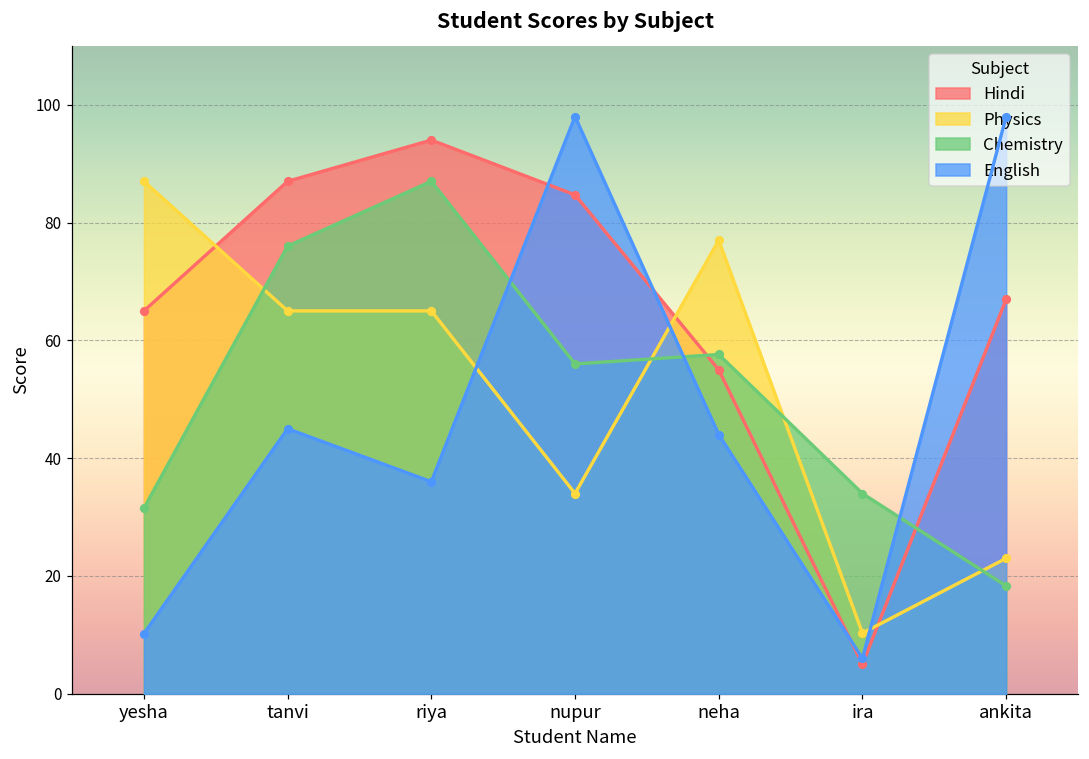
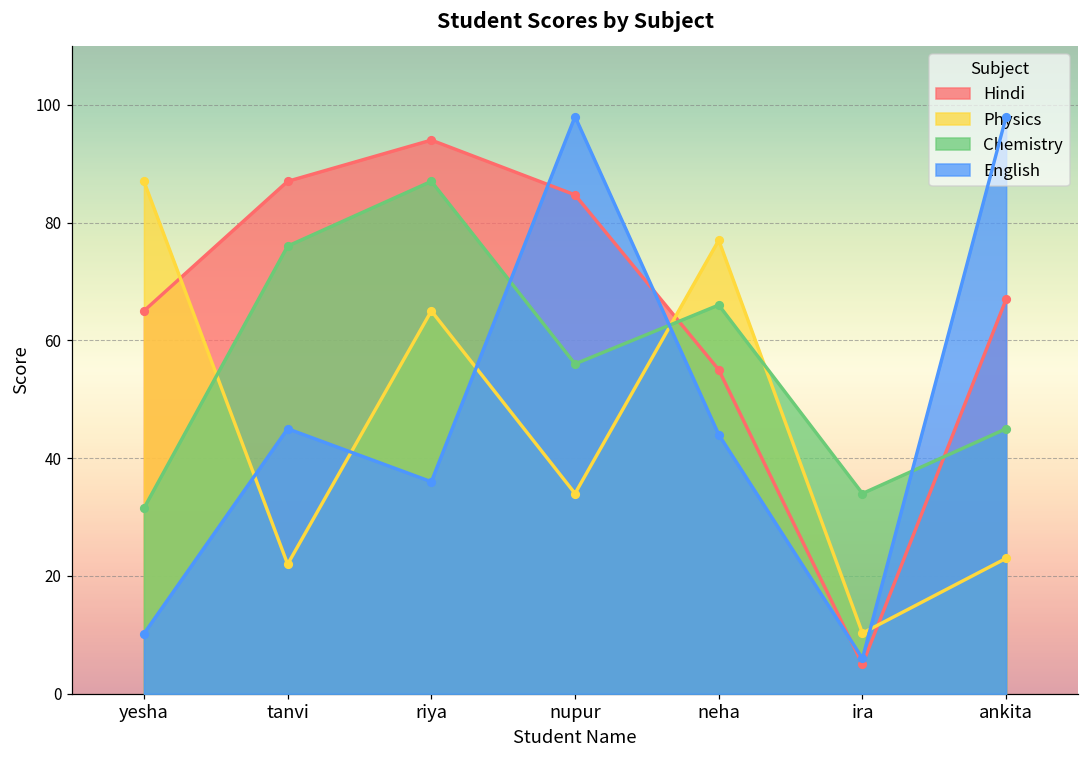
  {
    "Hindi": {
      "yesha": 65,
      "tanvi": 87,
      "riya": 94,
      "nupur": 85,
      "neha": 55,
      "ira": 5,
      "ankita": 67
    },
    "Physics": {
      "yesha": 87,
-     "tanvi": 65,
+     "tanvi": 22,
      "riya": 65,
      "nupur": 34,
      "neha": 77,
      "ira": 10,
      "ankita": 23
    },
    "Chemistry": {
      "yesha": 32,
      "tanvi": 76,
      "riya": 87,
      "nupur": 56,
-     "neha": 58,
+     "neha": 66,
      "ira": 34,
-     "ankita": 18
+     "ankita": 45
    },
    "English": {
      "yesha": 10,
      "tanvi": 45,
      "riya": 36,
      "nupur": 98,
      "neha": 44,
      "ira": 6
    }
  }
